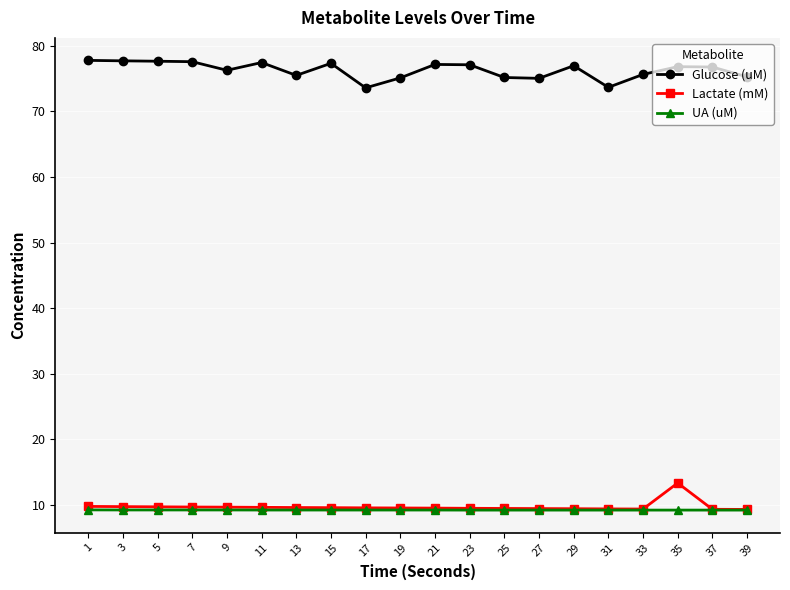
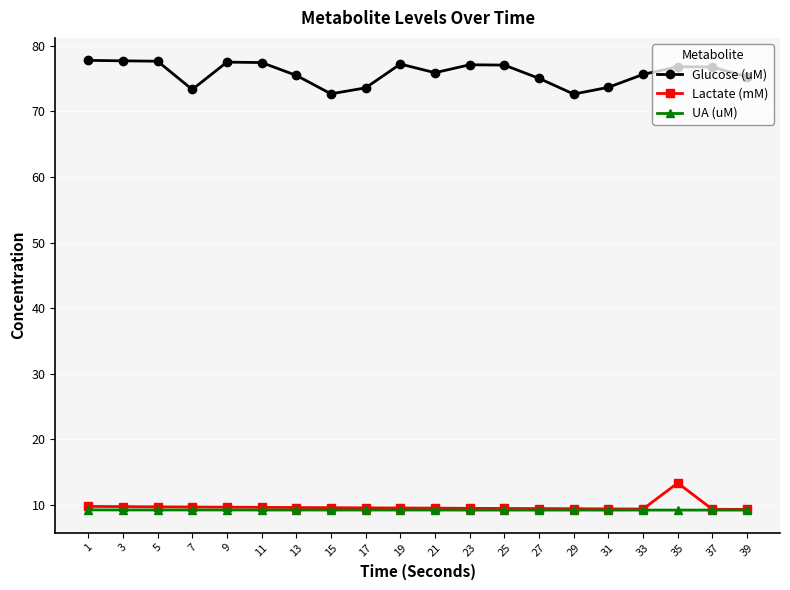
  {
    "Glucose (uM)": {
      "1": 78,
      "3": 78,
      "5": 78,
-     "7": 78,
-     "9": 76,
+     "7": 73,
+     "9": 78,
      "11": 77,
      "13": 76,
-     "15": 77,
+     "15": 73,
      "17": 74,
-     "19": 75,
-     "21": 77,
+     "19": 77,
+     "21": 76,
      "23": 77,
-     "25": 75,
+     "25": 77,
      "27": 75,
-     "29": 77,
+     "29": 73,
      "31": 74,
      "33": 76
    },
    "Lactate (mM)": {
      "1": 10,
      "3": 10,
      "5": 10,
      "7": 10,
      "9": 10,
      "11": 10,
      "35": 13
    },
    "UA (uM)": {
      "1": 9,
      "3": 9,
      "5": 9,
      "7": 9,
      "9": 9,
      "11": 9,
      "35": 9
    }
  }
